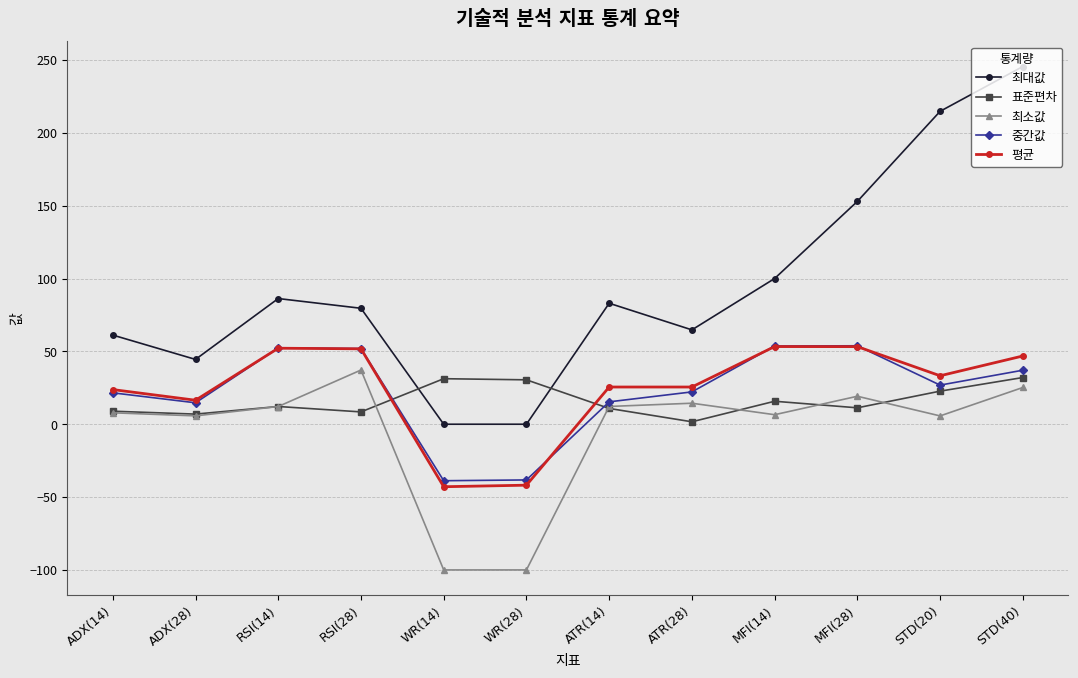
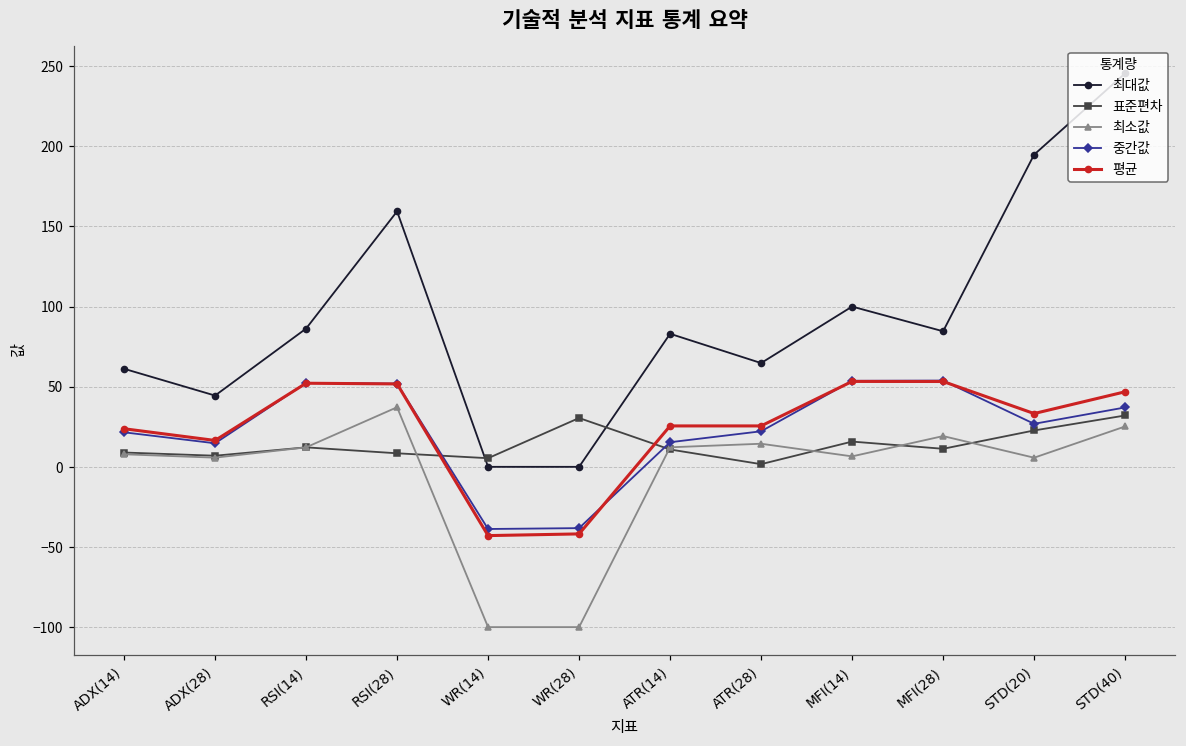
  {
    "최대값": {
      "ADX(14)": 61,
      "ADX(28)": 44,
      "RSI(14)": 86,
-     "RSI(28)": 80,
+     "RSI(28)": 159,
      "WR(14)": 0,
      "WR(28)": 0,
      "ATR(14)": 83,
      "ATR(28)": 65,
      "MFI(14)": 100,
-     "MFI(28)": 153,
-     "STD(20)": 215
+     "MFI(28)": 85,
+     "STD(20)": 195
    },
    "표준편차": {
      "RSI(28)": 8,
-     "WR(14)": 31,
+     "WR(14)": 5,
      "WR(28)": 30,
      "ATR(28)": 2,
      "MFI(14)": 16,
      "MFI(28)": 11,
      "STD(20)": 23,
      "STD(40)": 32
    },
    "최소값": {
      "RSI(28)": 37,
      "WR(14)": -100,
      "WR(28)": -100,
      "ATR(28)": 14,
      "MFI(14)": 7,
      "MFI(28)": 19,
      "STD(20)": 6,
      "STD(40)": 25
    },
    "중간값": {
      "ADX(14)": 22,
      "WR(14)": -39,
      "WR(28)": -38,
      "ATR(14)": 15,
      "ATR(28)": 22,
      "STD(20)": 27,
      "STD(40)": 37
    },
    "평균": {
      "ADX(14)": 24,
      "WR(14)": -43,
      "WR(28)": -42,
      "ATR(14)": 26,
      "ATR(28)": 26,
      "STD(20)": 33,
      "STD(40)": 47
    }
  }
